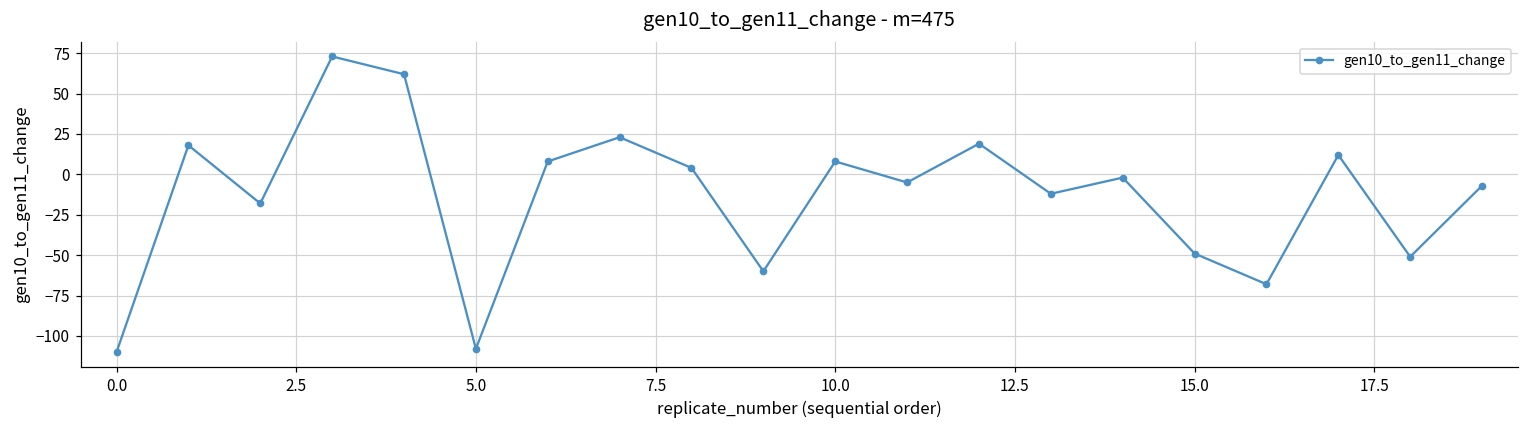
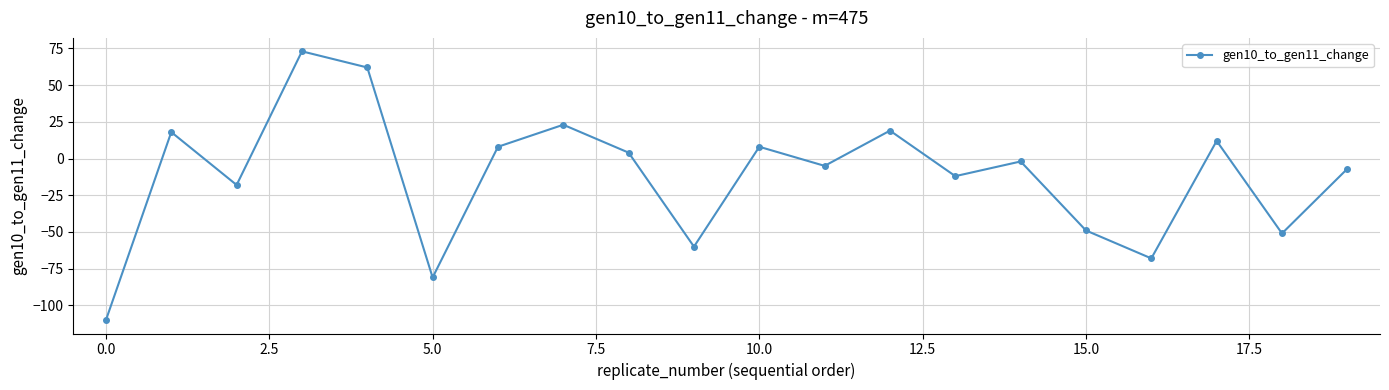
  {
    "0.0": -110,
-   "5.0": -108,
+   "5.0": -81,
    "10.0": 8,
    "15.0": -49
  }
